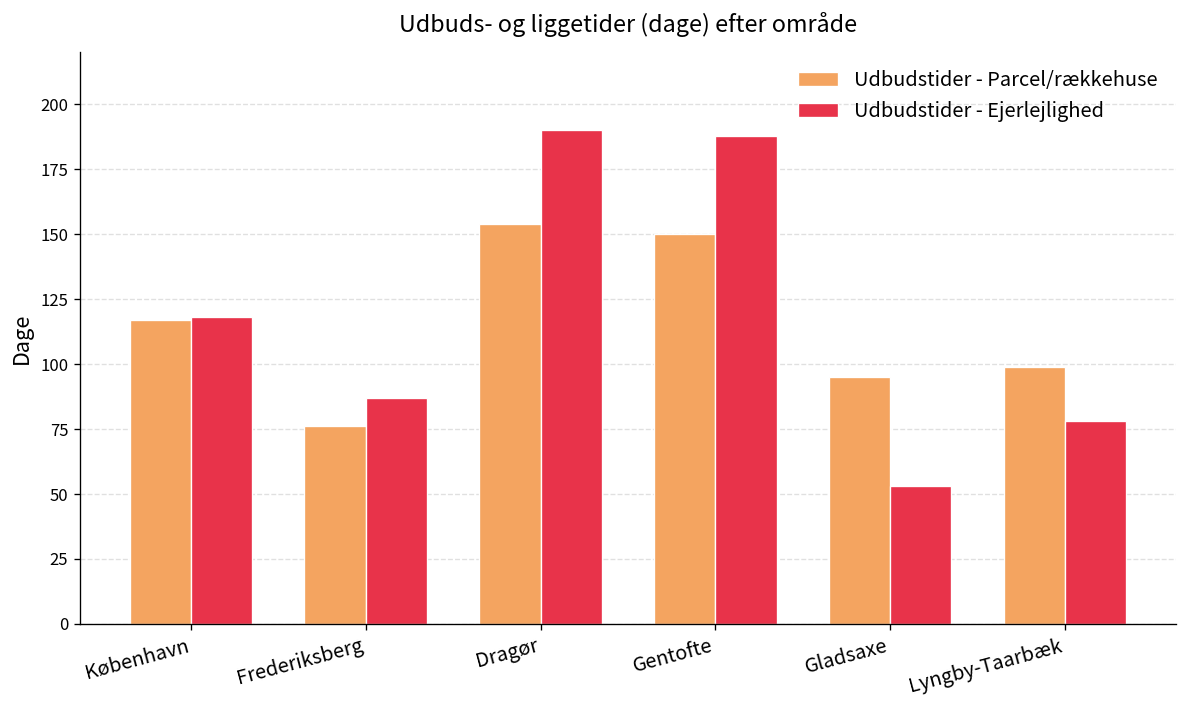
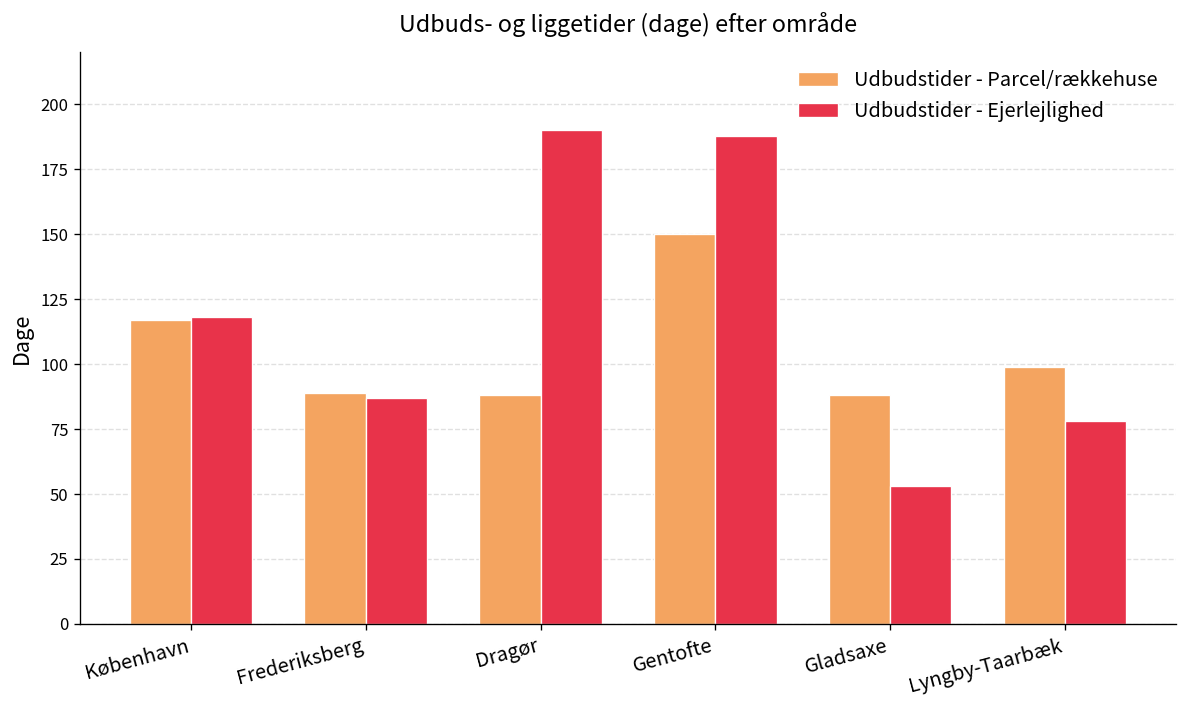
  {
    "Udbudstider - Parcel/rækkehuse": {
      "København": 117,
-     "Frederiksberg": 76,
-     "Dragør": 154,
+     "Frederiksberg": 89,
+     "Dragør": 88,
      "Gentofte": 150,
-     "Gladsaxe": 95,
+     "Gladsaxe": 88,
      "Lyngby-Taarbæk": 99
    },
    "Udbudstider - Ejerlejlighed": {
      "København": 118,
      "Frederiksberg": 87,
      "Dragør": 190,
      "Gentofte": 188,
      "Gladsaxe": 53,
      "Lyngby-Taarbæk": 78
    }
  }
